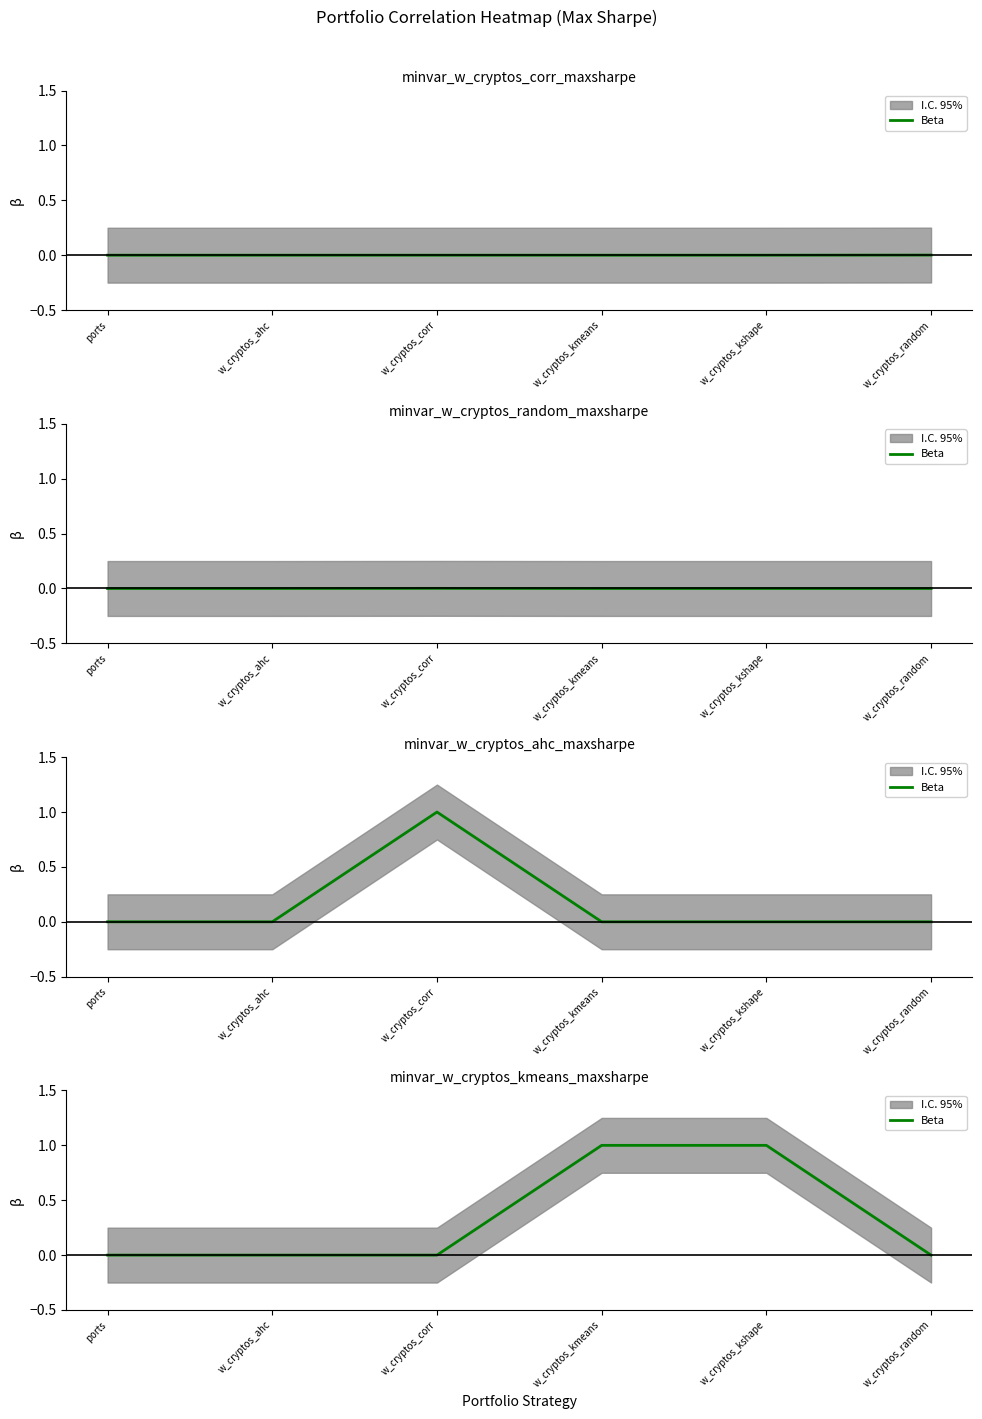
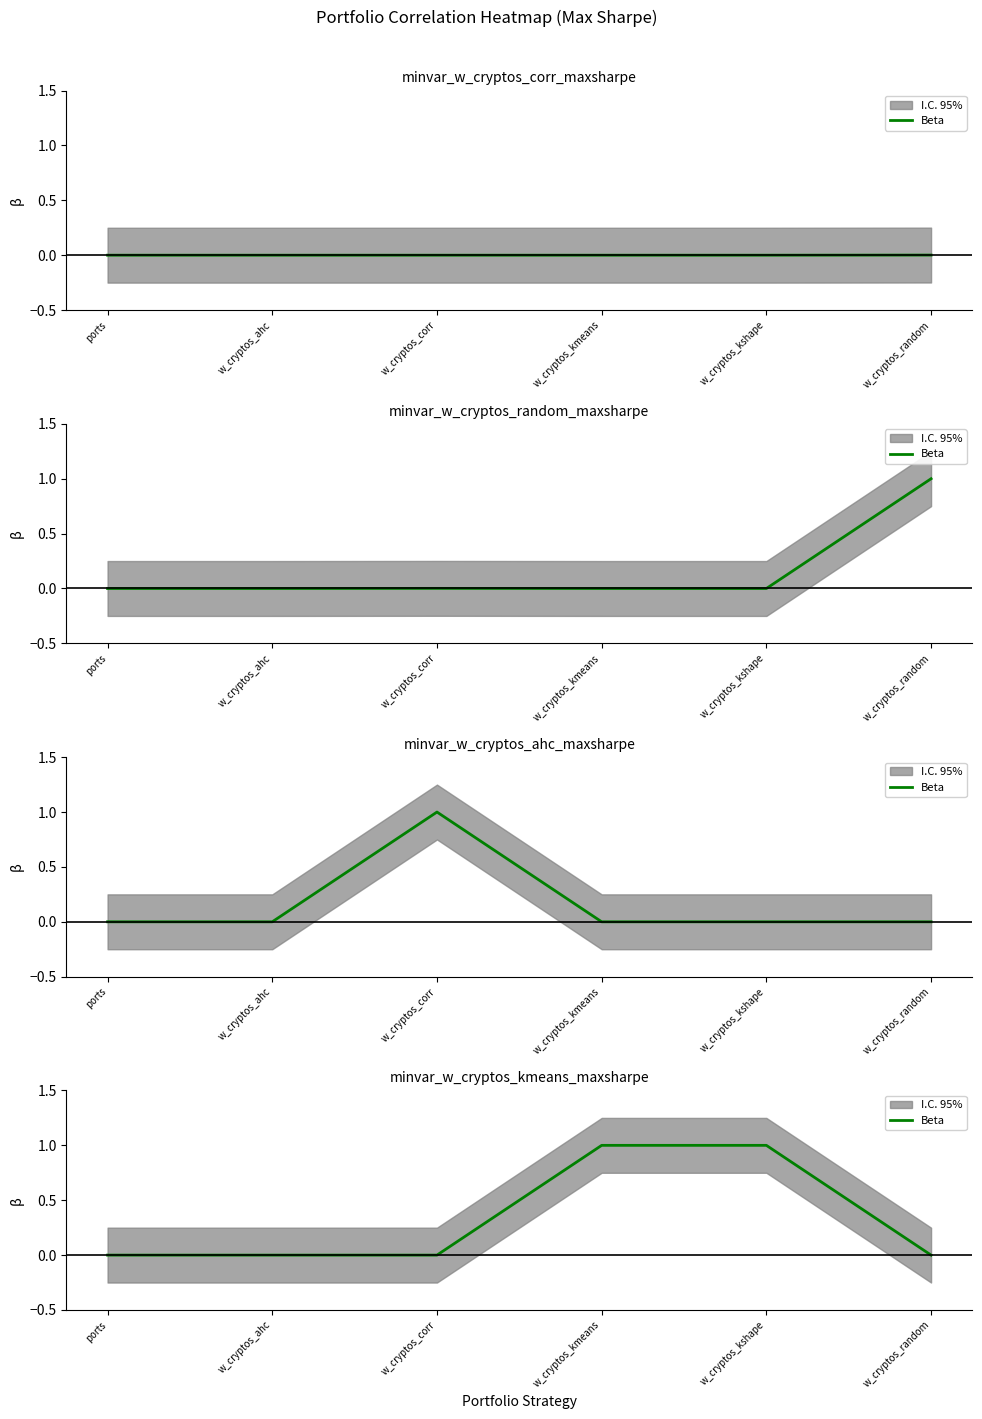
  {
    "minvar_w_cryptos_corr_maxsharpe": {
      "Beta": {
        "ports": 0.00,
        "w_cryptos_ahc": 0.00,
        "w_cryptos_corr": 0.00,
        "w_cryptos_kmeans": 0.00,
        "w_cryptos_kshape": 0.00,
        "w_cryptos_random": 0.00
      }
    },
    "minvar_w_cryptos_random_maxsharpe": {
      "Beta": {
        "ports": 0,
        "w_cryptos_ahc": 0,
        "w_cryptos_corr": 0,
        "w_cryptos_kmeans": 0,
        "w_cryptos_kshape": 0,
-       "w_cryptos_random": 0
+       "w_cryptos_random": 1
      }
    },
    "minvar_w_cryptos_ahc_maxsharpe": {
      "Beta": {
        "ports": 0.00,
        "w_cryptos_ahc": 0.00,
        "w_cryptos_corr": 1.00,
        "w_cryptos_kmeans": 0.00,
        "w_cryptos_kshape": 0.00,
        "w_cryptos_random": 0.00
      }
    },
    "minvar_w_cryptos_kmeans_maxsharpe": {
      "Beta": {
        "ports": 0.00,
        "w_cryptos_ahc": 0.00,
        "w_cryptos_corr": 0.00,
        "w_cryptos_kmeans": 1.00,
        "w_cryptos_kshape": 1.00,
        "w_cryptos_random": 0.00
      }
    }
  }
